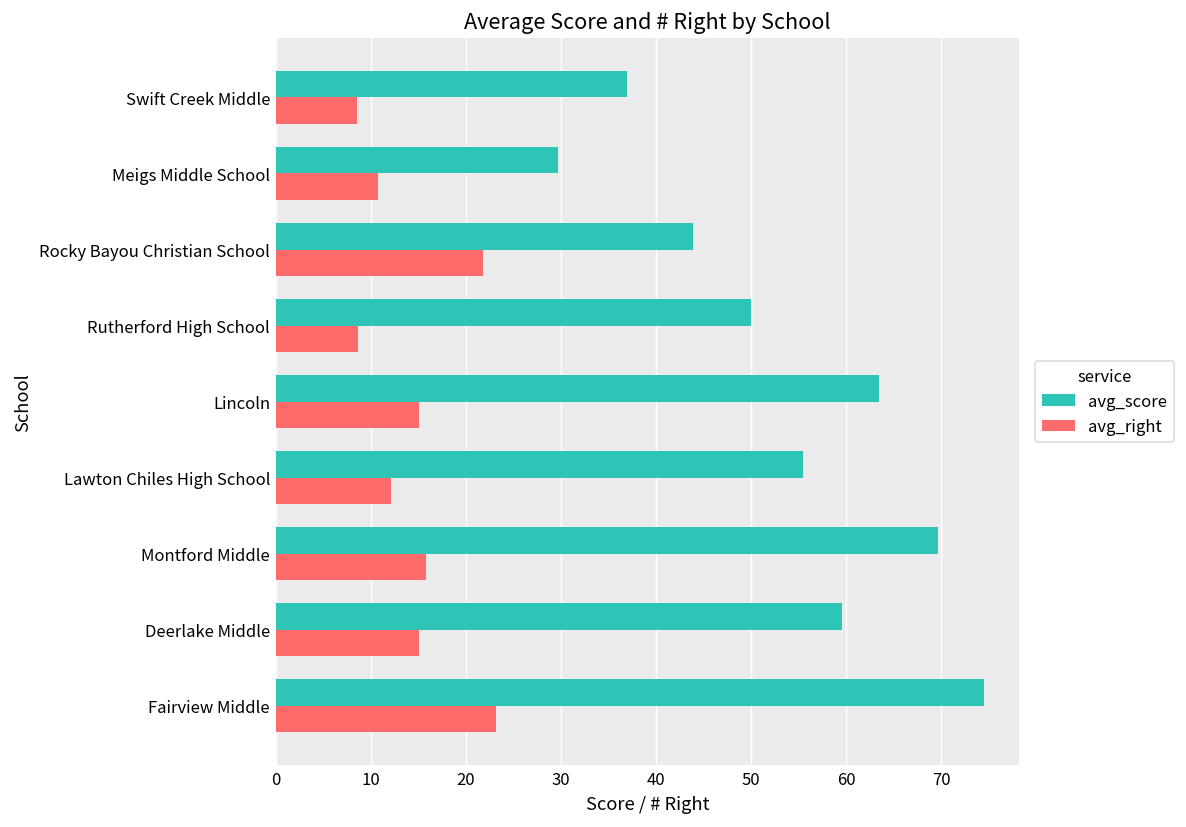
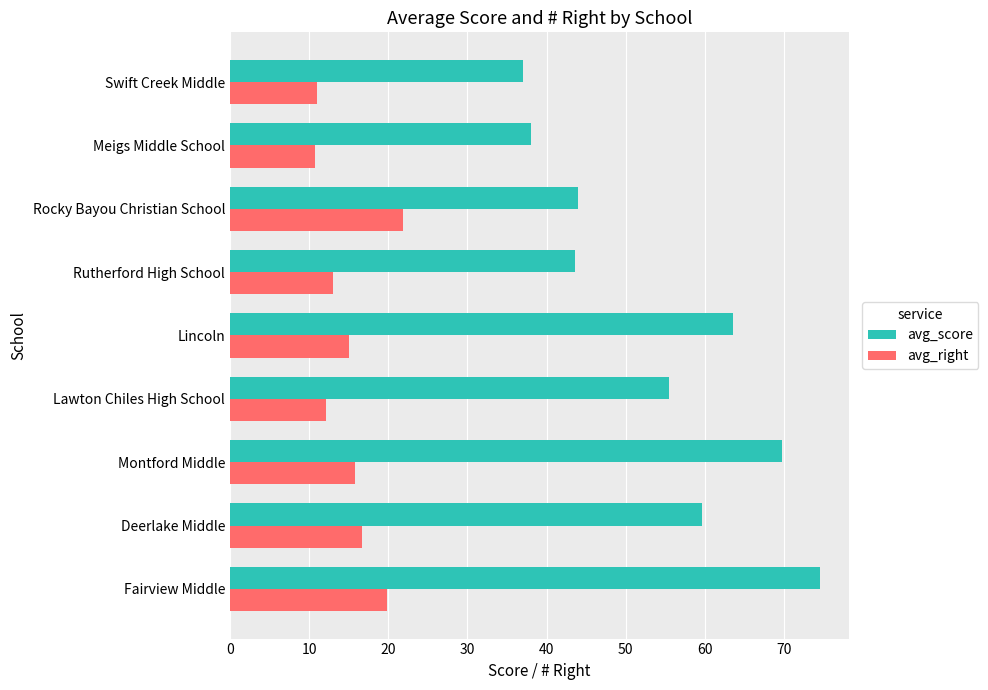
  {
    "avg_score": {
      "Swift Creek Middle": 37,
-     "Meigs Middle School": 30,
+     "Meigs Middle School": 38,
      "Rocky Bayou Christian School": 44,
-     "Rutherford High School": 50,
+     "Rutherford High School": 44,
      "Lincoln": 64,
      "Lawton Chiles High School": 56,
      "Montford Middle": 70,
      "Deerlake Middle": 60,
      "Fairview Middle": 75
    },
    "avg_right": {
-     "Swift Creek Middle": 9,
+     "Swift Creek Middle": 11,
      "Meigs Middle School": 11,
      "Rocky Bayou Christian School": 22,
-     "Rutherford High School": 9,
+     "Rutherford High School": 13,
      "Lincoln": 15,
      "Lawton Chiles High School": 12,
      "Montford Middle": 16,
-     "Deerlake Middle": 15,
-     "Fairview Middle": 23
+     "Deerlake Middle": 17,
+     "Fairview Middle": 20
    }
  }
